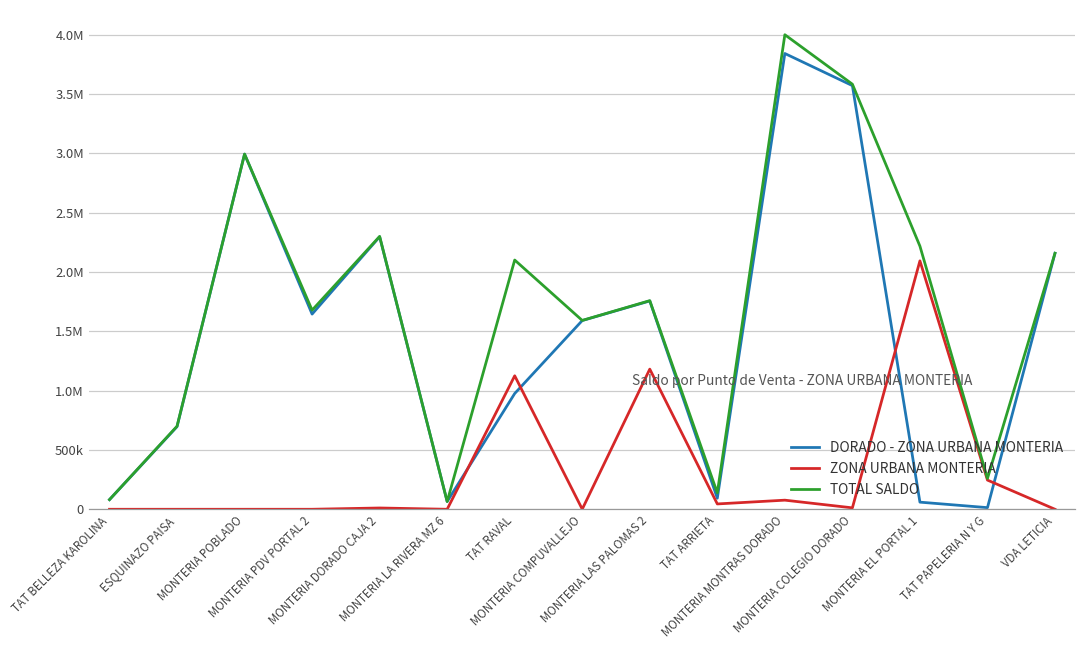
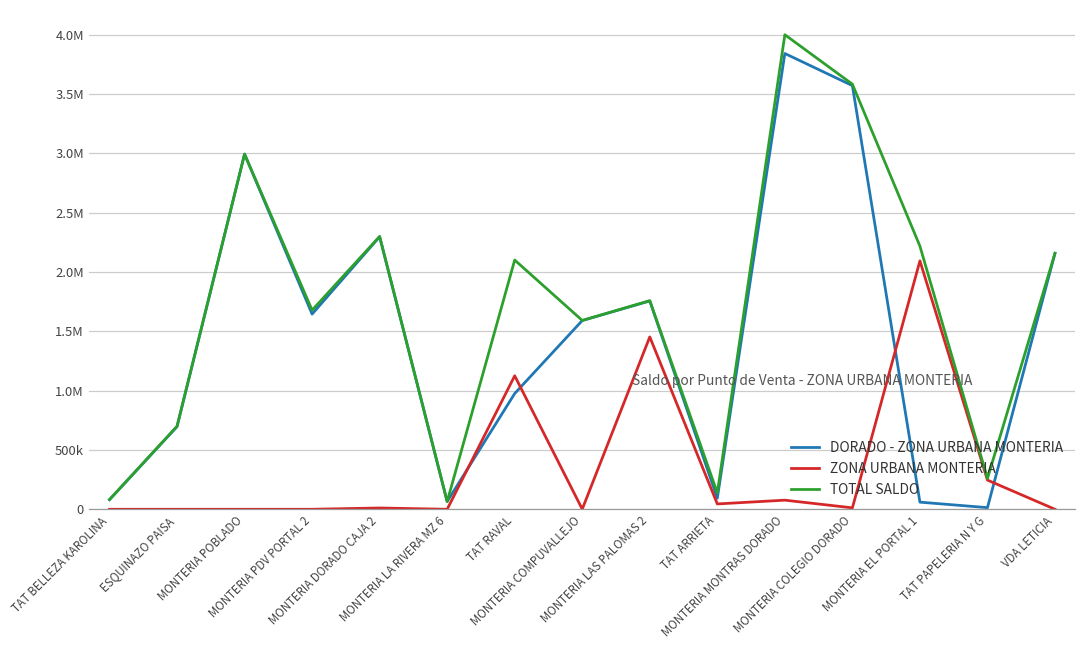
  {
    "DORADO - ZONA URBANA MONTERIA": {
      "MONTERIA PDV PORTAL 2": 1640000,
      "TAT RAVAL": 980000,
      "TAT ARRIETA": 90000,
      "MONTERIA MONTRAS DORADO": 3840000,
      "MONTERIA EL PORTAL 1": 60000,
      "TAT PAPELERIA N Y G": 10000
    },
    "ZONA URBANA MONTERIA": {
      "TAT BELLEZA KAROLINA": 0,
      "ESQUINAZO PAISA": 0,
      "MONTERIA POBLADO": 0,
      "MONTERIA PDV PORTAL 2": 0,
      "MONTERIA DORADO CAJA 2": 10000,
      "MONTERIA LA RIVERA MZ 6": 0,
      "TAT RAVAL": 1120000,
      "MONTERIA COMPUVALLEJO": 0,
-     "MONTERIA LAS PALOMAS 2": 1180000,
+     "MONTERIA LAS PALOMAS 2": 1450000,
      "TAT ARRIETA": 40000,
      "MONTERIA MONTRAS DORADO": 80000,
      "MONTERIA COLEGIO DORADO": 10000,
      "MONTERIA EL PORTAL 1": 2090000,
      "VDA LETICIA": 0
    },
    "TOTAL SALDO": {
      "MONTERIA PDV PORTAL 2": 1680000,
      "TAT RAVAL": 2100000,
      "TAT ARRIETA": 140000,
      "MONTERIA MONTRAS DORADO": 4000000,
      "MONTERIA EL PORTAL 1": 2220000
    }
  }
